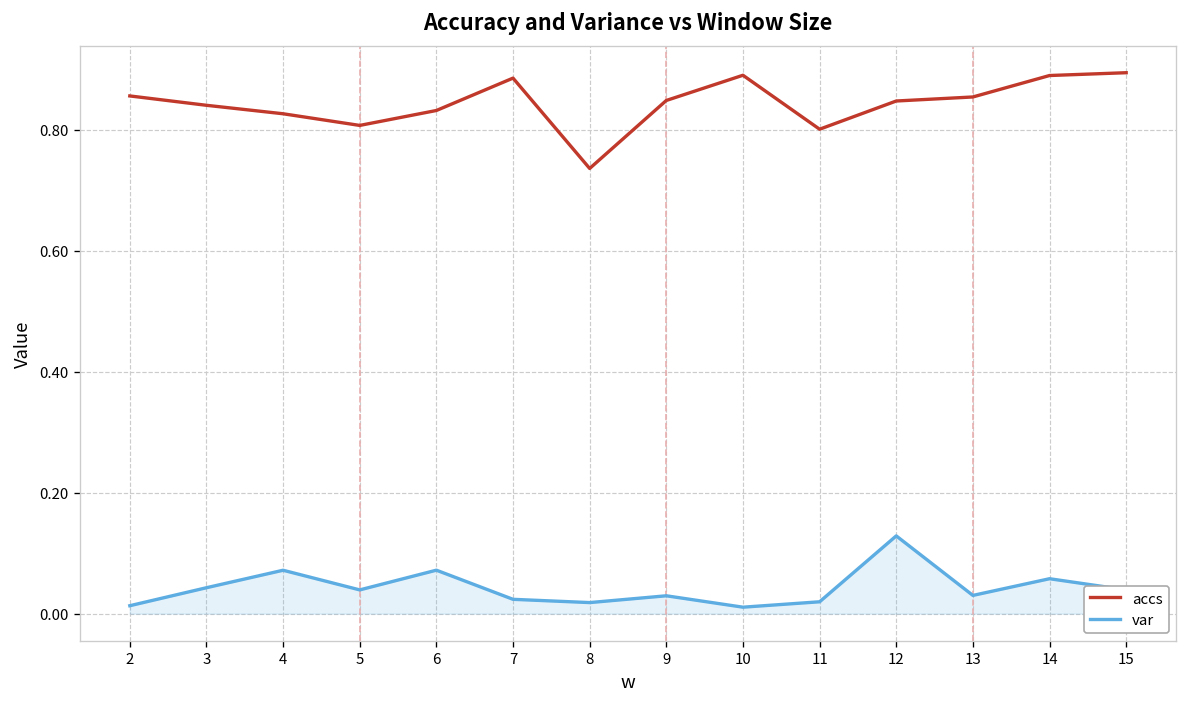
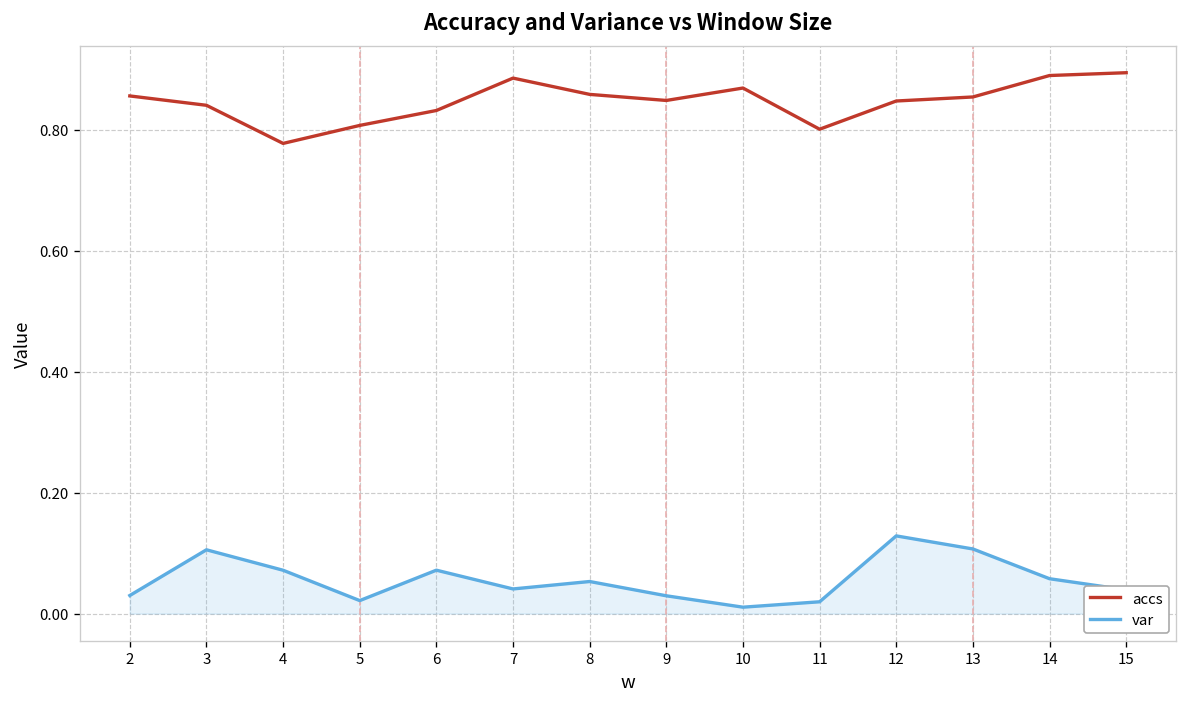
  {
    "accs": {
      "2": 0.86,
      "3": 0.84,
-     "4": 0.83,
+     "4": 0.78,
      "5": 0.81,
      "6": 0.83,
      "7": 0.89,
-     "8": 0.74,
+     "8": 0.86,
      "9": 0.85,
-     "10": 0.89,
+     "10": 0.87,
      "11": 0.80,
      "12": 0.85,
      "13": 0.85,
      "14": 0.89,
      "15": 0.89
    },
    "var": {
-     "2": 0.01,
-     "3": 0.04,
+     "2": 0.03,
+     "3": 0.11,
      "4": 0.07,
-     "5": 0.04,
+     "5": 0.02,
      "6": 0.07,
-     "7": 0.02,
-     "8": 0.02,
+     "7": 0.04,
+     "8": 0.05,
      "9": 0.03,
      "10": 0.01,
      "11": 0.02,
      "12": 0.13,
-     "13": 0.03,
+     "13": 0.11,
      "14": 0.06
    }
  }
